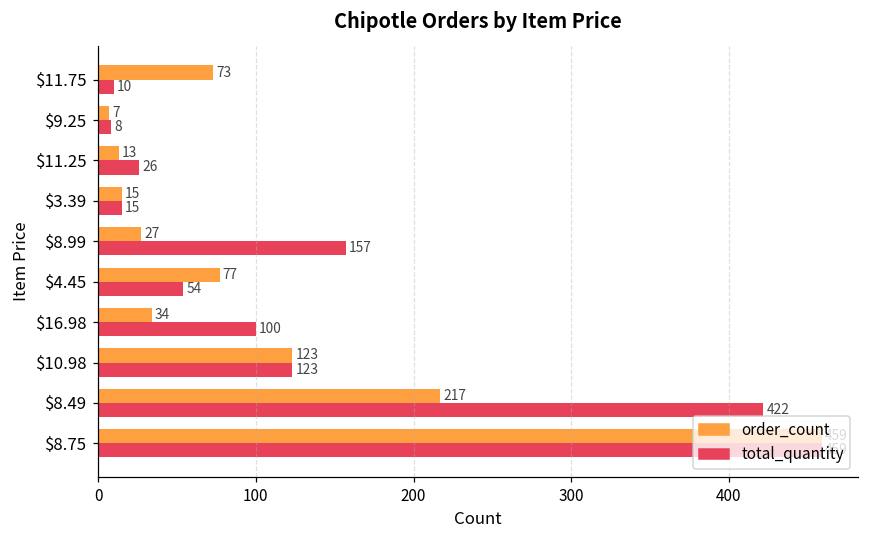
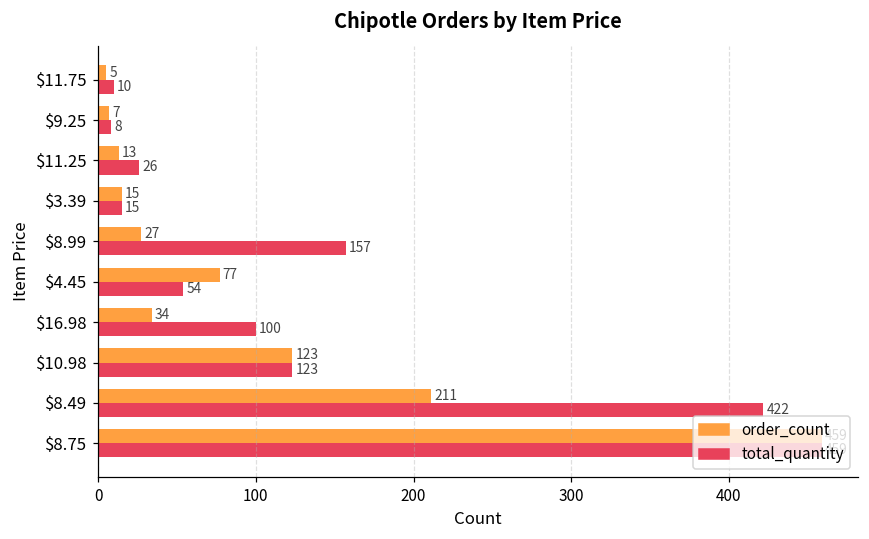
  {
    "order_count": {
-     "$11.75": 73,
+     "$11.75": 5,
      "$9.25": 7,
      "$11.25": 13,
      "$3.39": 15,
      "$8.99": 27,
      "$4.45": 77,
      "$16.98": 34,
      "$10.98": 123,
-     "$8.49": 217
+     "$8.49": 211
    },
    "total_quantity": {
      "$11.75": 10,
      "$9.25": 8,
      "$11.25": 26,
      "$3.39": 15,
      "$8.99": 157,
      "$4.45": 54,
      "$16.98": 100,
      "$10.98": 123,
      "$8.49": 422
    }
  }
